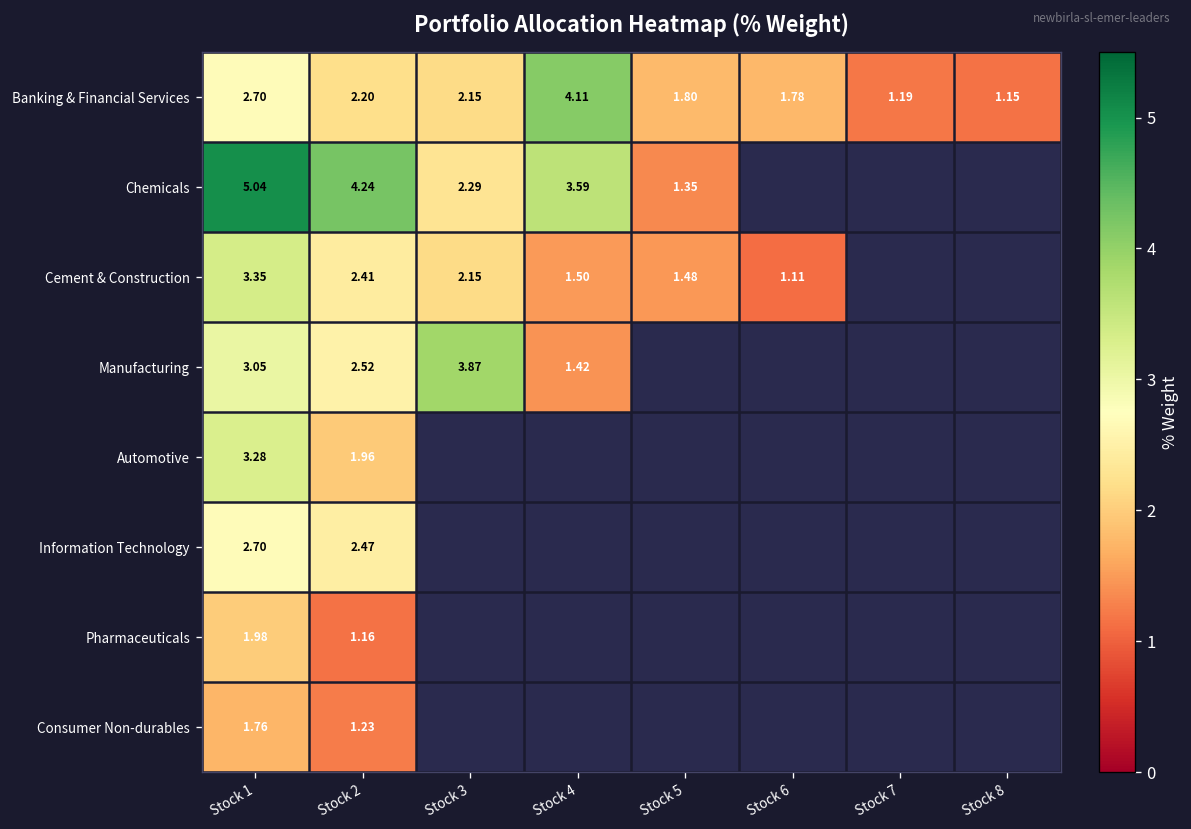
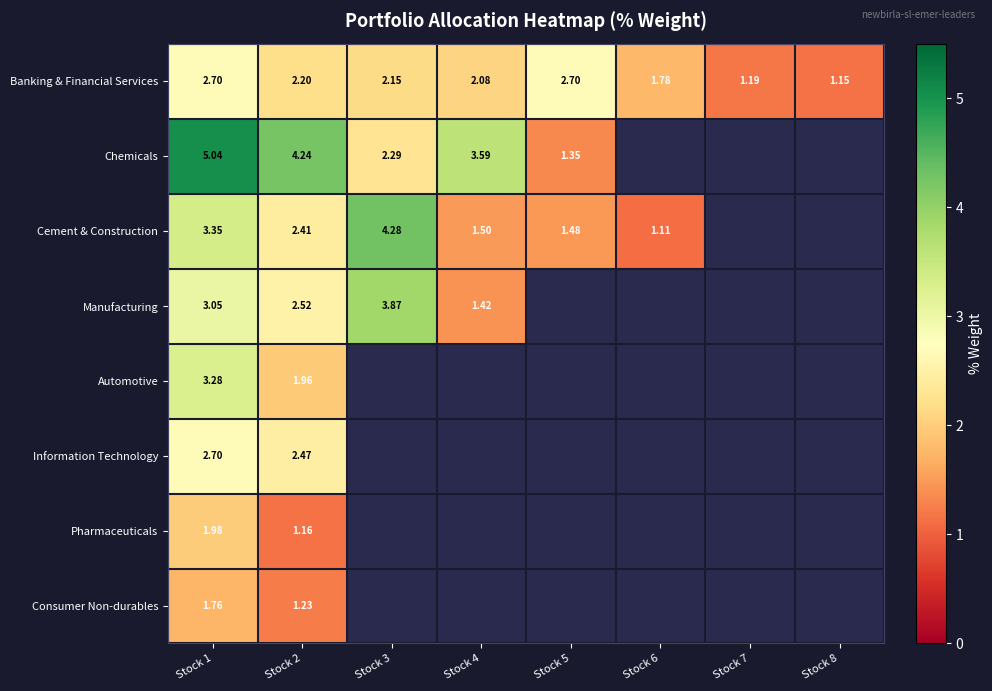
  {
    "Banking & Financial Services": {
      "Stock 1": 2.70,
      "Stock 2": 2.20,
      "Stock 3": 2.15,
-     "Stock 4": 4.11,
-     "Stock 5": 1.80,
+     "Stock 4": 2.08,
+     "Stock 5": 2.70,
      "Stock 6": 1.78,
      "Stock 7": 1.19,
      "Stock 8": 1.15
    },
    "Chemicals": {
      "Stock 1": 5.04,
      "Stock 2": 4.24,
      "Stock 3": 2.29,
      "Stock 4": 3.59,
      "Stock 5": 1.35
    },
    "Cement & Construction": {
      "Stock 1": 3.35,
      "Stock 2": 2.41,
-     "Stock 3": 2.15,
+     "Stock 3": 4.28,
      "Stock 4": 1.50,
      "Stock 5": 1.48,
      "Stock 6": 1.11
    },
    "Manufacturing": {
      "Stock 1": 3.05,
      "Stock 2": 2.52,
      "Stock 3": 3.87,
      "Stock 4": 1.42
    },
    "Automotive": {
      "Stock 1": 3.28,
      "Stock 2": 1.96
    },
    "Information Technology": {
      "Stock 1": 2.70,
      "Stock 2": 2.47
    },
    "Pharmaceuticals": {
      "Stock 1": 1.98,
      "Stock 2": 1.16
    },
    "Consumer Non-durables": {
      "Stock 1": 1.76,
      "Stock 2": 1.23
    }
  }
